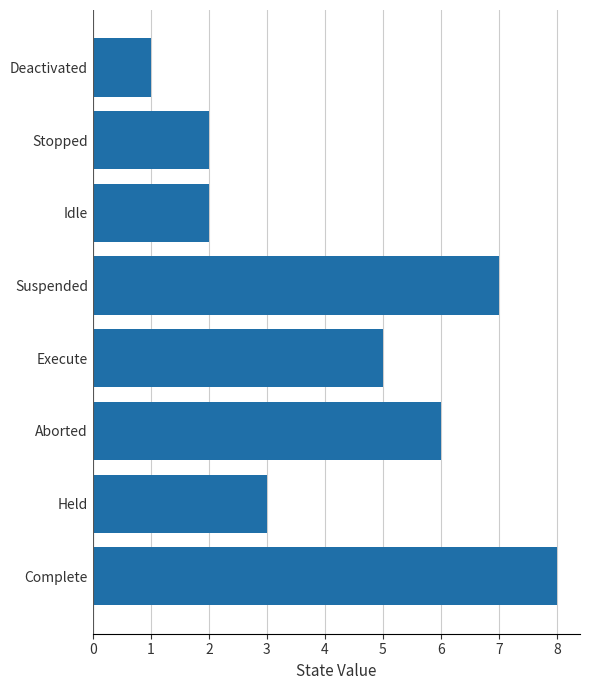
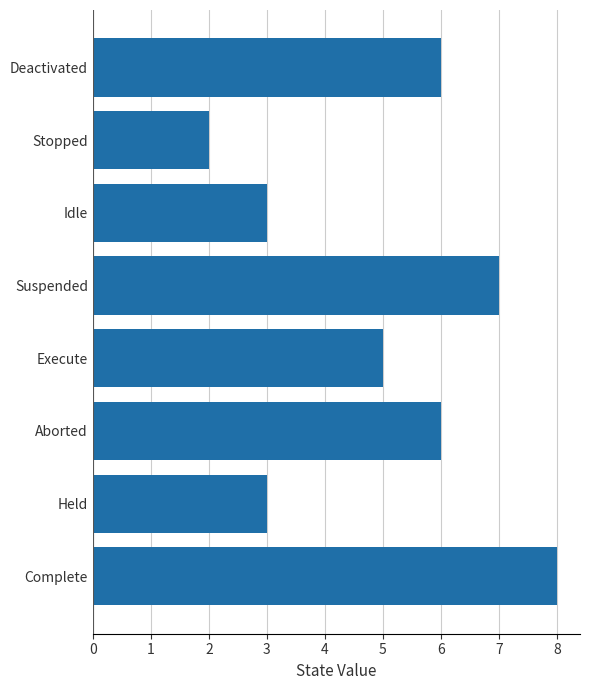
  {
-   "Deactivated": 1,
+   "Deactivated": 6,
    "Stopped": 2,
-   "Idle": 2,
+   "Idle": 3,
    "Suspended": 7,
    "Execute": 5,
    "Aborted": 6,
    "Held": 3,
    "Complete": 8
  }
